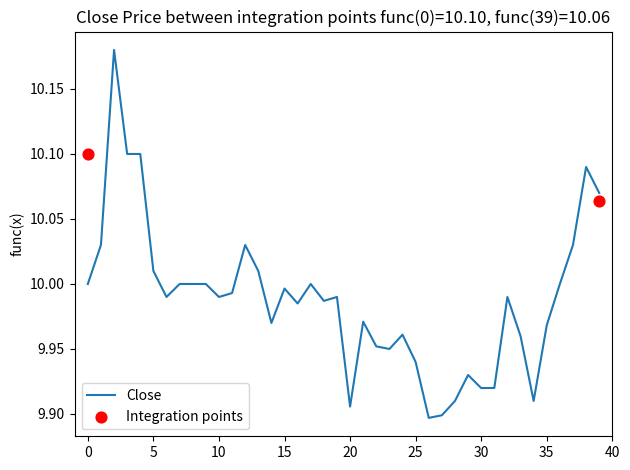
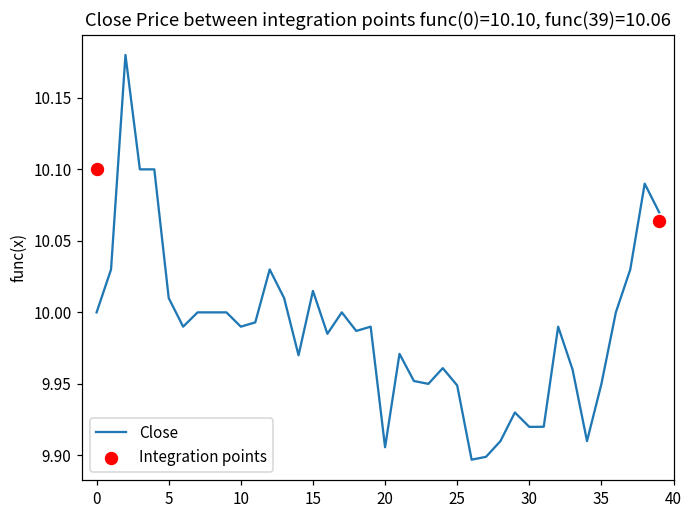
  {
    "Close": {
      "0": 10.000,
      "5": 10.010,
      "10": 9.990,
-     "15": 9.996,
+     "15": 10.015,
      "20": 9.906,
-     "25": 9.940,
+     "25": 9.949,
      "30": 9.920,
-     "35": 9.968
+     "35": 9.950
    }
  }
